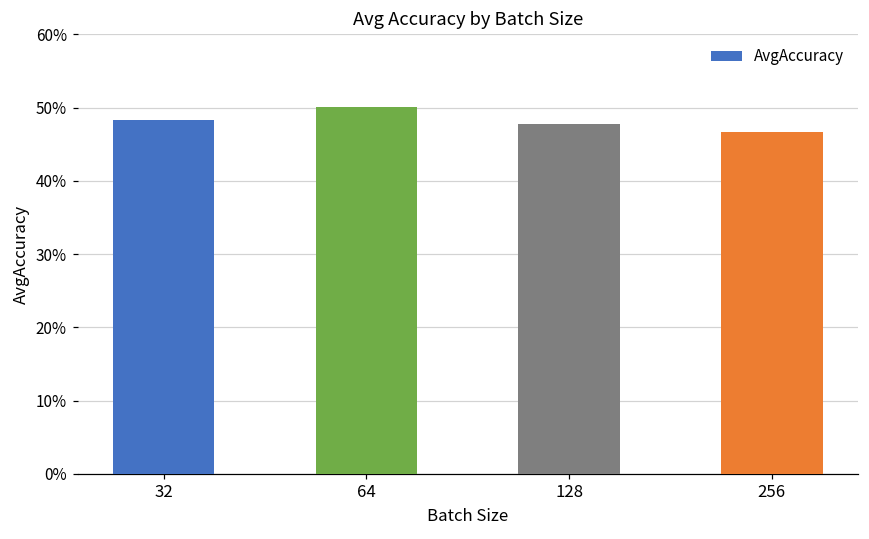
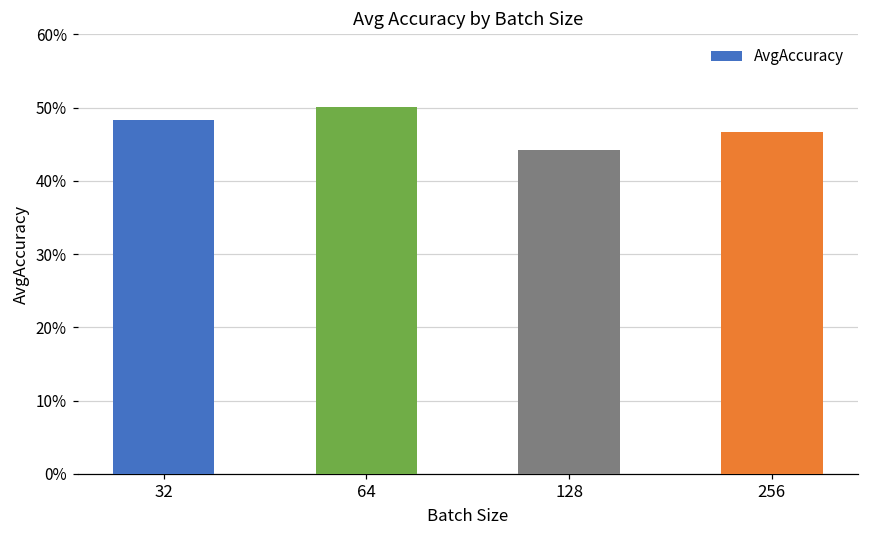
  {
    "32": "48%",
    "64": "50%",
-   "128": "48%",
+   "128": "44%",
    "256": "47%"
  }
